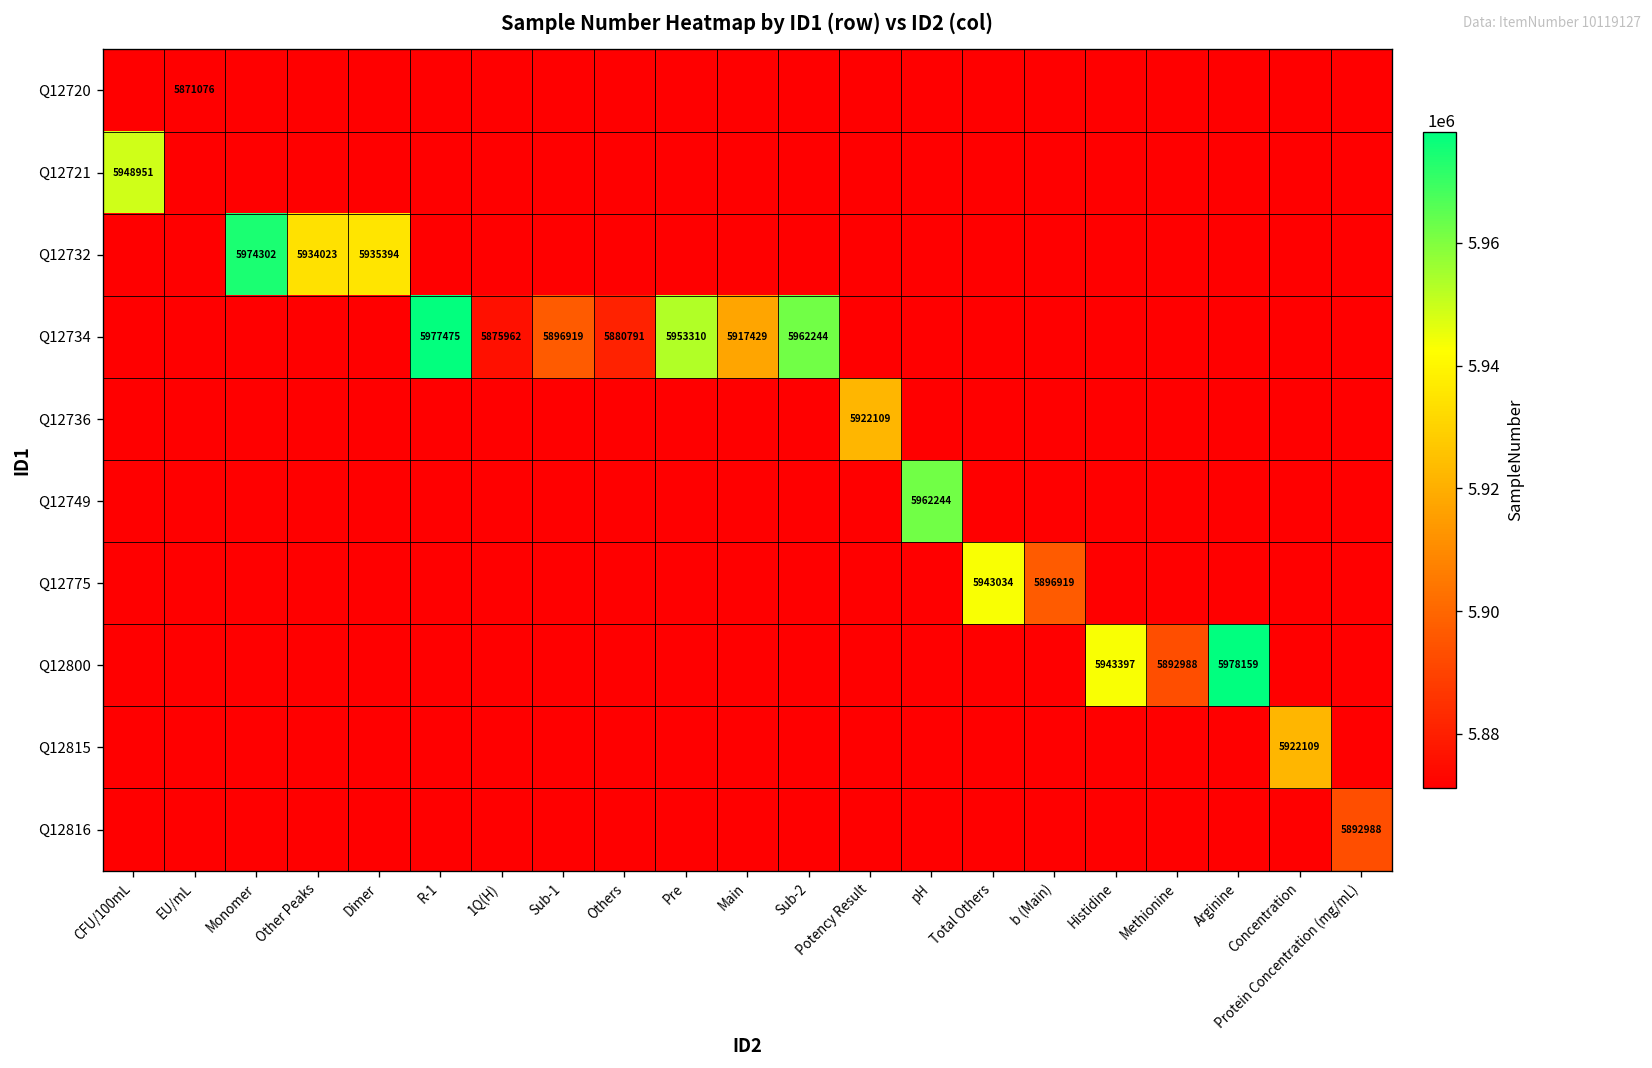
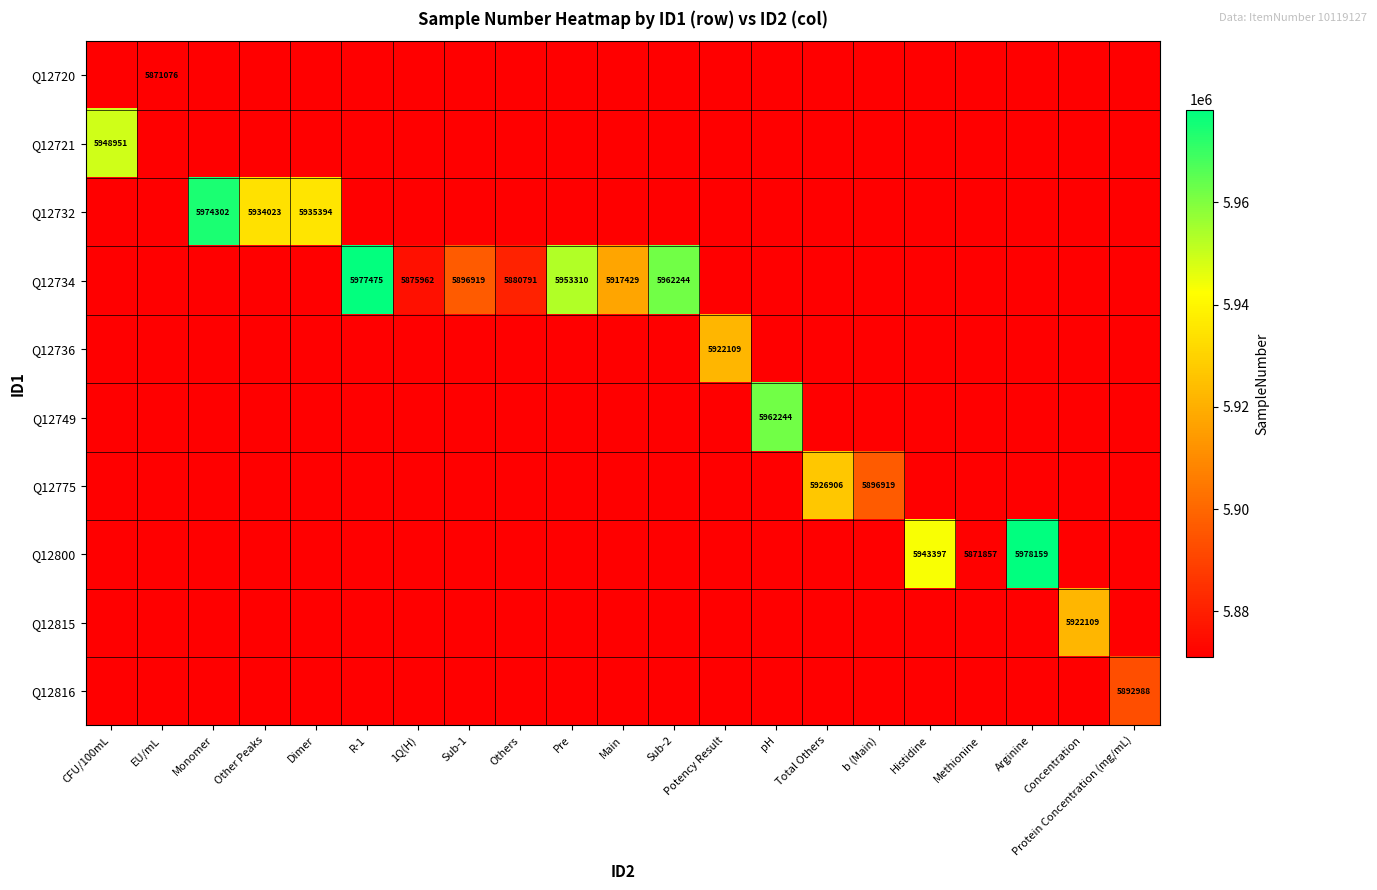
  {
    "Q12720": {
      "EU/mL": 5871076
    },
    "Q12721": {
      "CFU/100mL": 5948951
    },
    "Q12732": {
      "Monomer": 5974302,
      "Other Peaks": 5934023,
      "Dimer": 5935394
    },
    "Q12734": {
      "R-1": 5977475,
      "1Q(H)": 5875962,
      "Sub-1": 5896919,
      "Others": 5880791,
      "Pre": 5953310,
      "Main": 5917429,
      "Sub-2": 5962244
    },
    "Q12736": {
      "Potency Result": 5922109
    },
    "Q12749": {
      "pH": 5962244
    },
    "Q12775": {
-     "Total Others": 5943034,
+     "Total Others": 5926906,
      "b (Main)": 5896919
    },
    "Q12800": {
      "Histidine": 5943397,
-     "Methionine": 5892988,
+     "Methionine": 5871857,
      "Arginine": 5978159
    },
    "Q12815": {
      "Concentration": 5922109
    },
    "Q12816": {
      "Protein Concentration (mg/mL)": 5892988
    }
  }
